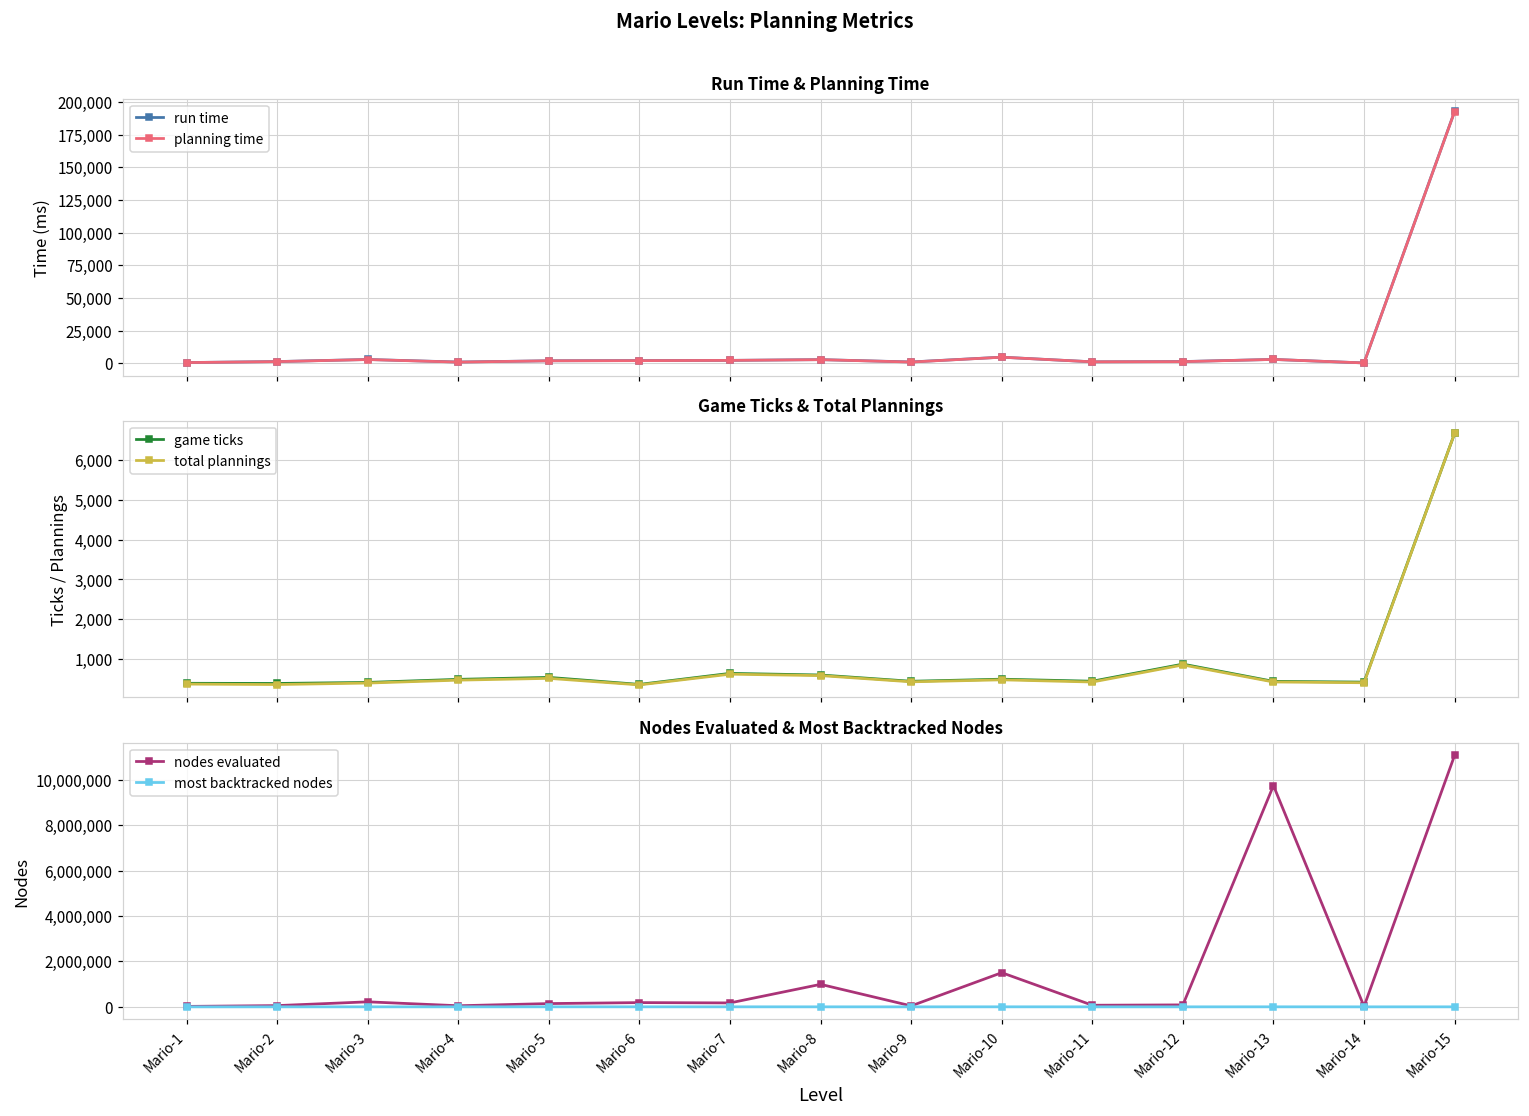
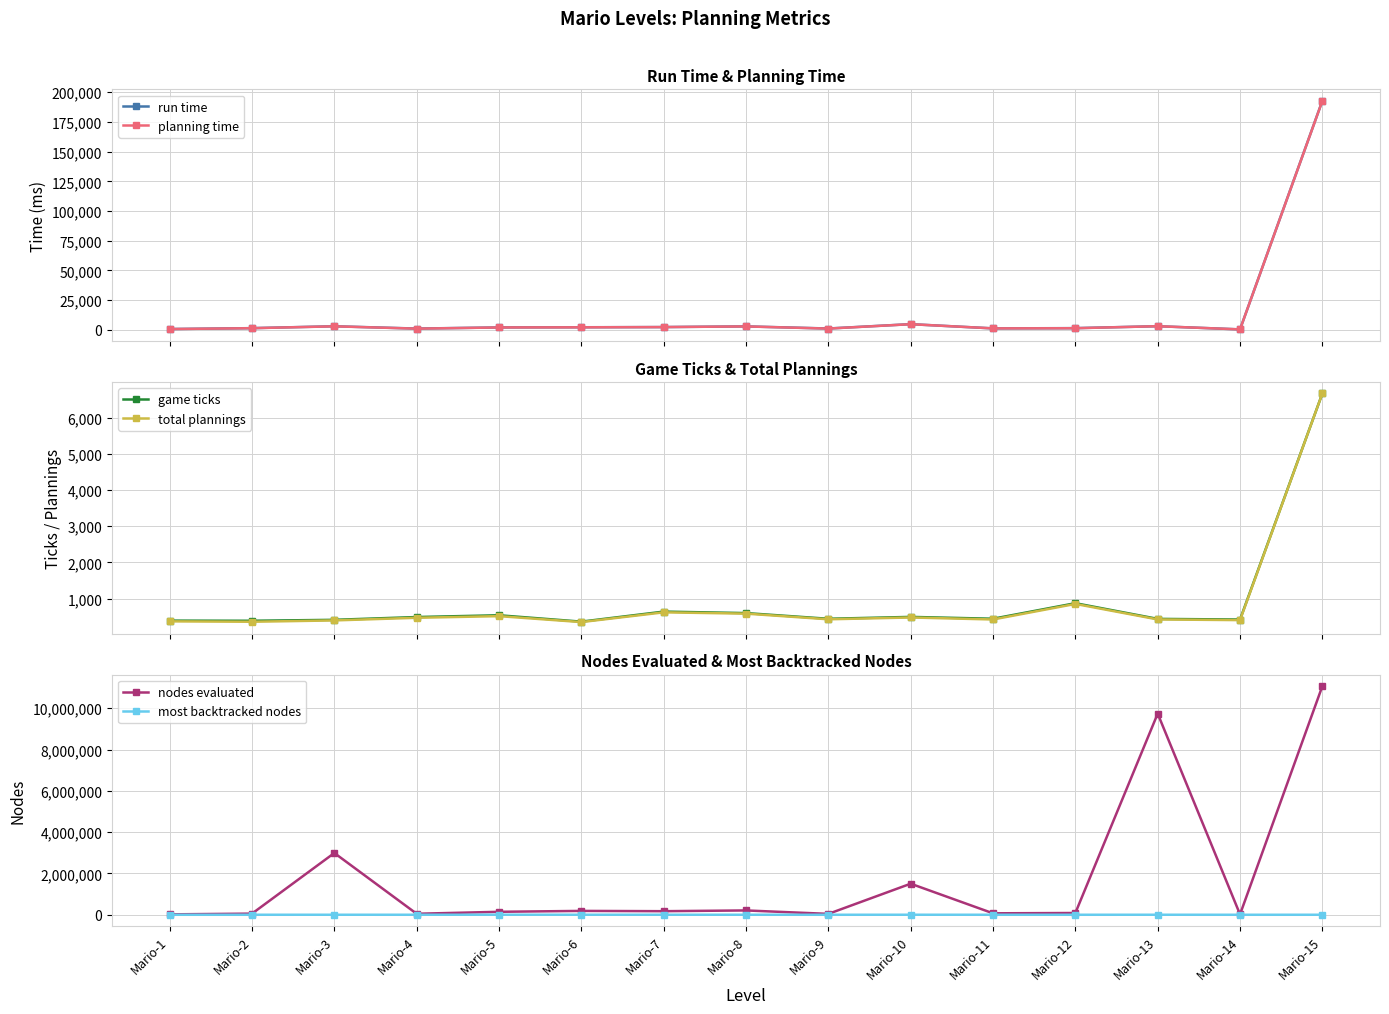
  {
    "Nodes Evaluated & Most Backtracked Nodes": {
      "nodes evaluated": {
-       "Mario-3": "200,000",
+       "Mario-3": "3,000,000",
        "Mario-5": "100,000",
        "Mario-6": "200,000",
        "Mario-7": "200,000",
-       "Mario-8": "1,000,000",
+       "Mario-8": "200,000",
        "Mario-10": "1,500,000",
        "Mario-13": "9,700,000",
        "Mario-15": "11,100,000"
      },
      "most backtracked nodes": {
        "Mario-3": "0",
        "Mario-5": "0",
        "Mario-6": "0",
        "Mario-7": "0",
        "Mario-8": "0",
        "Mario-10": "0",
        "Mario-13": "0",
        "Mario-15": "0"
      }
    }
  }
